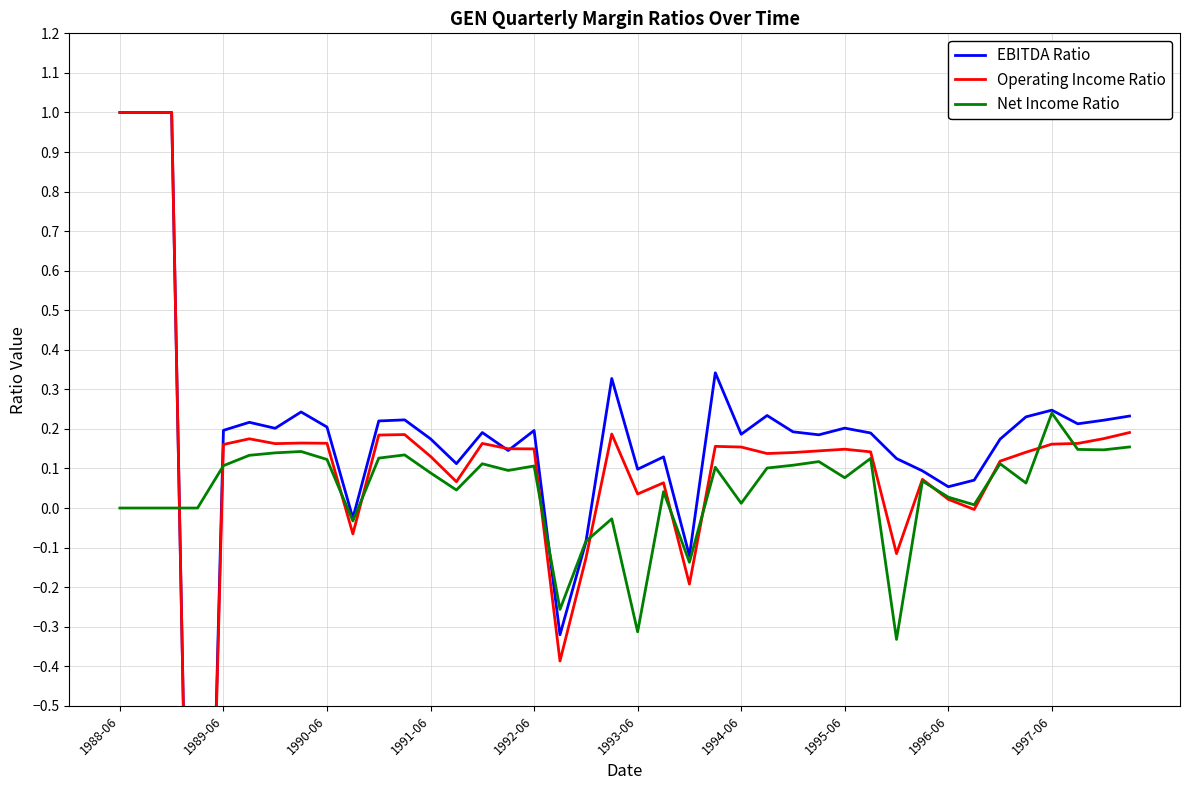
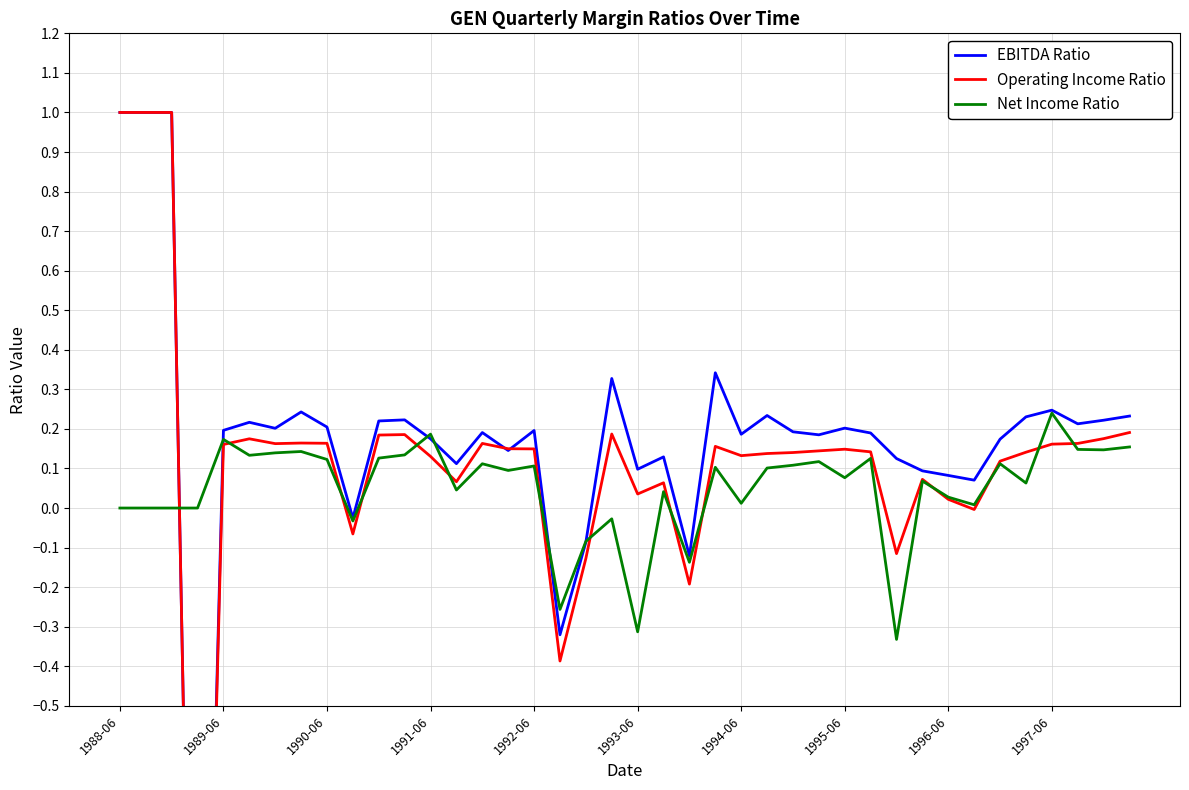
  {
    "EBITDA Ratio": {
      "1989-06": 0.20,
      "1990-06": 0.20,
      "1991-06": 0.17,
      "1992-06": 0.20,
      "1993-06": 0.10,
      "1994-06": 0.19,
      "1995-06": 0.20,
-     "1996-06": 0.05,
+     "1996-06": 0.08,
      "1997-06": 0.25
    },
    "Operating Income Ratio": {
      "1989-06": 0.16,
      "1990-06": 0.16,
      "1991-06": 0.13,
      "1992-06": 0.15,
      "1993-06": 0.04,
-     "1994-06": 0.15,
+     "1994-06": 0.13,
      "1995-06": 0.15,
      "1997-06": 0.16
    },
    "Net Income Ratio": {
      "1988-06": 0.00,
-     "1989-06": 0.11,
+     "1989-06": 0.17,
      "1990-06": 0.12,
-     "1991-06": 0.09,
+     "1991-06": 0.19,
      "1992-06": 0.11,
      "1993-06": -0.31,
      "1994-06": 0.01,
      "1995-06": 0.08,
      "1997-06": 0.24
    }
  }
